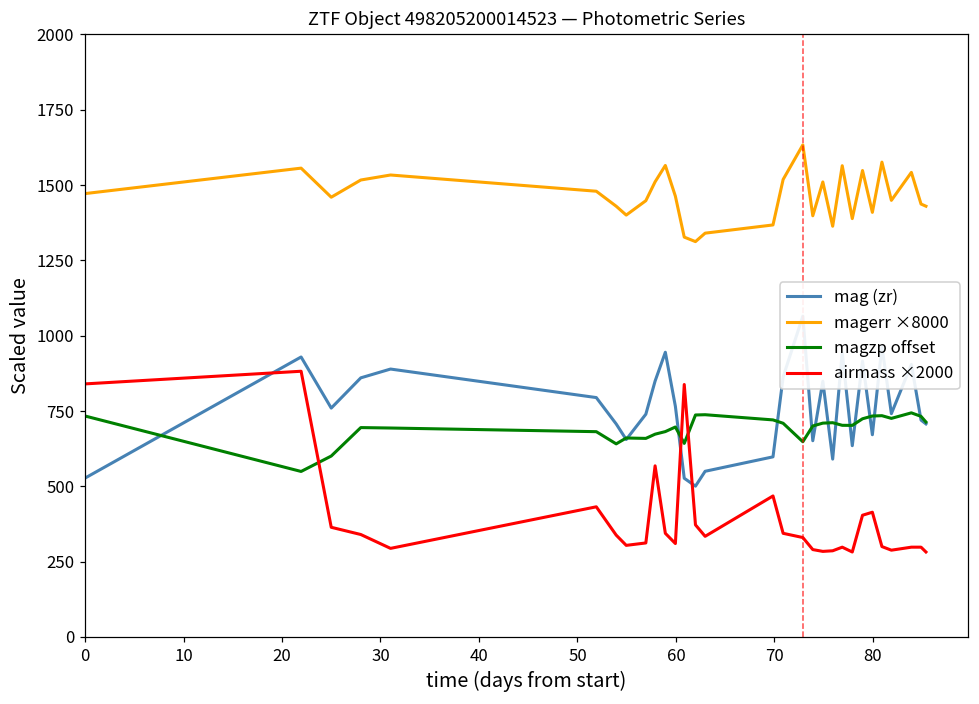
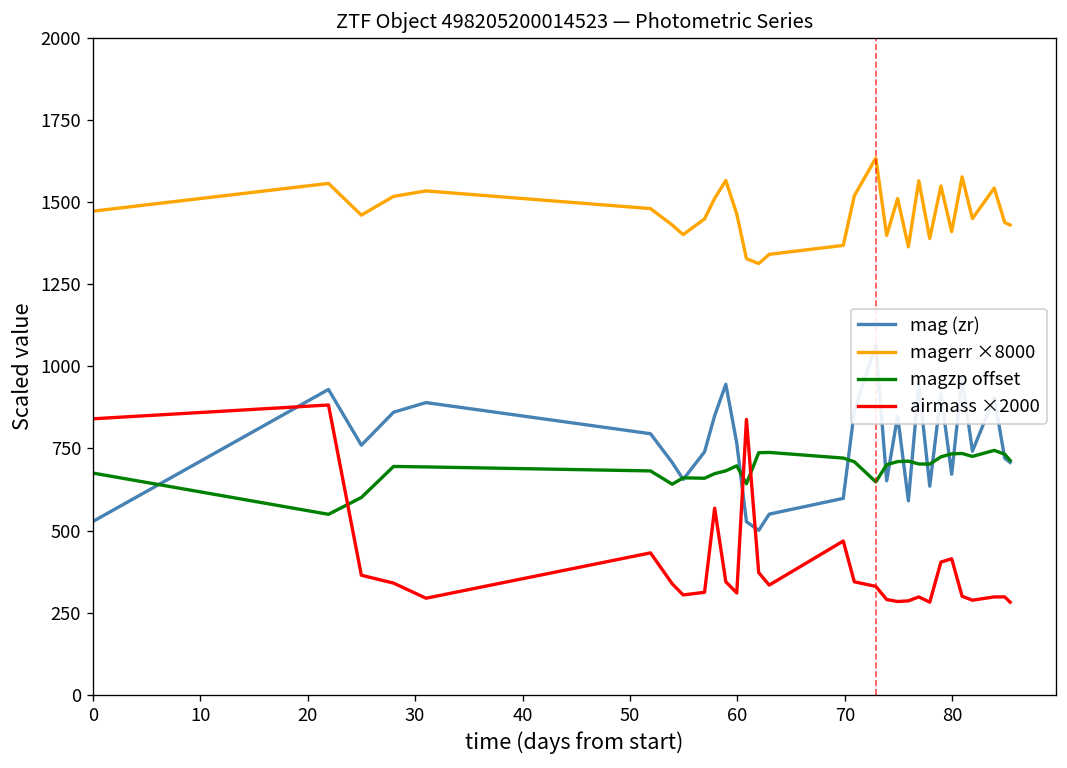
  {
    "mag (zr)": {
      "0": 530
    },
    "magerr ×8000": {
      "0": 1470
    },
    "magzp offset": {
-     "0": 730
+     "0": 670
    },
    "airmass ×2000": {
      "0": 840
    }
  }
